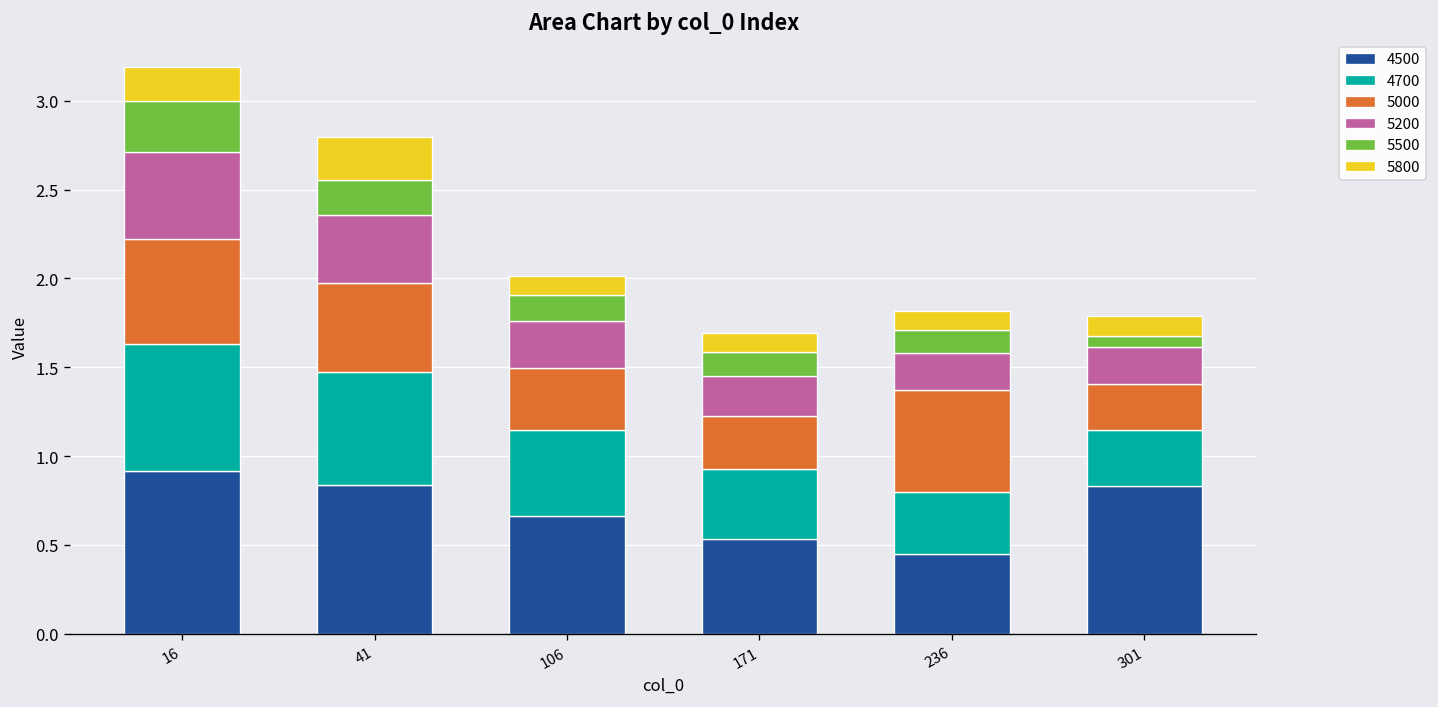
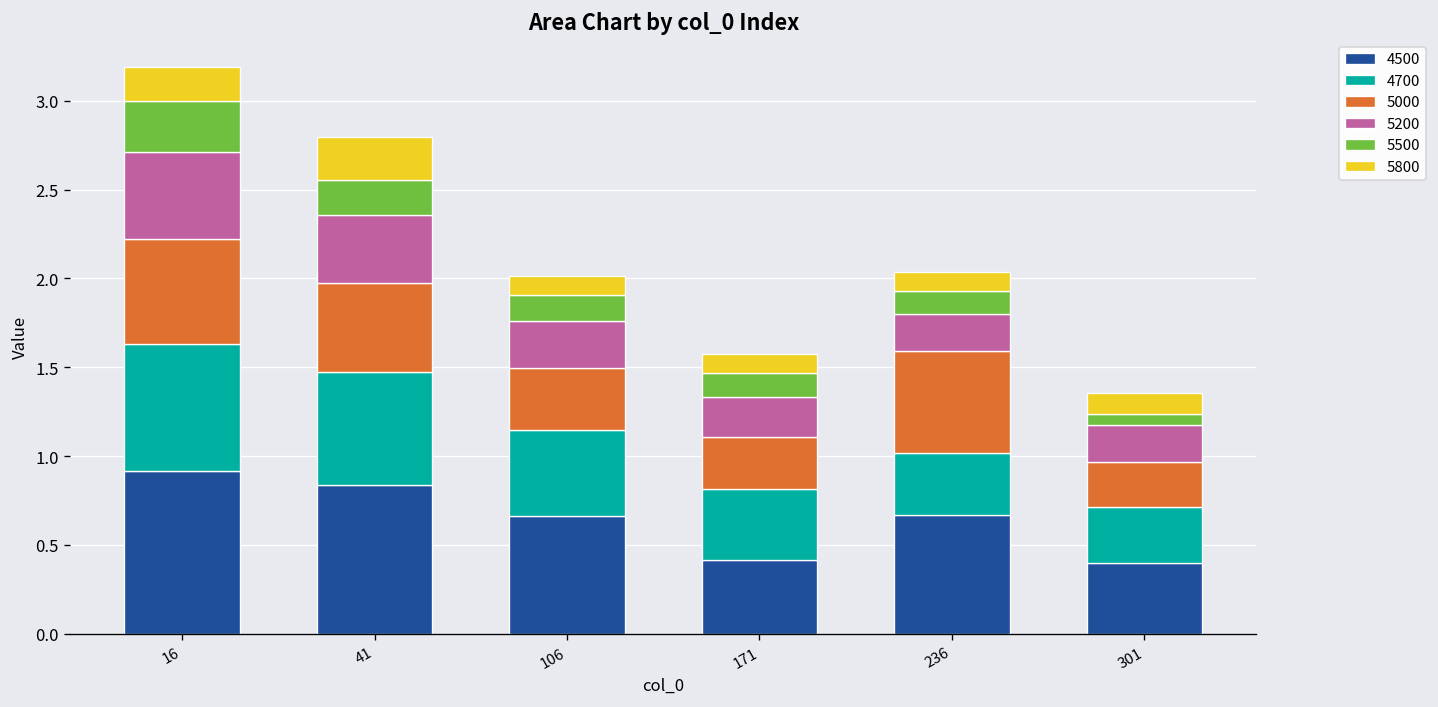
  {
    "4500": {
      "16": 0.92,
      "41": 0.84,
      "106": 0.66,
-     "171": 0.53,
-     "236": 0.45,
-     "301": 0.83
+     "171": 0.42,
+     "236": 0.67,
+     "301": 0.40
    },
    "4700": {
      "16": 0.71,
      "41": 0.64,
      "106": 0.49,
      "171": 0.40,
      "236": 0.35,
      "301": 0.32
    },
    "5000": {
      "16": 0.59,
      "41": 0.50,
      "106": 0.35,
      "171": 0.29,
      "236": 0.57,
      "301": 0.25
    },
    "5200": {
      "16": 0.49,
      "41": 0.38,
      "106": 0.26,
      "171": 0.23,
      "236": 0.21,
      "301": 0.21
    },
    "5500": {
      "16": 0.28,
      "41": 0.19,
      "106": 0.15,
      "171": 0.13,
      "236": 0.13,
      "301": 0.06
    },
    "5800": {
      "16": 0.19,
      "41": 0.25,
      "106": 0.11,
      "171": 0.11,
      "236": 0.11,
      "301": 0.12
    }
  }
